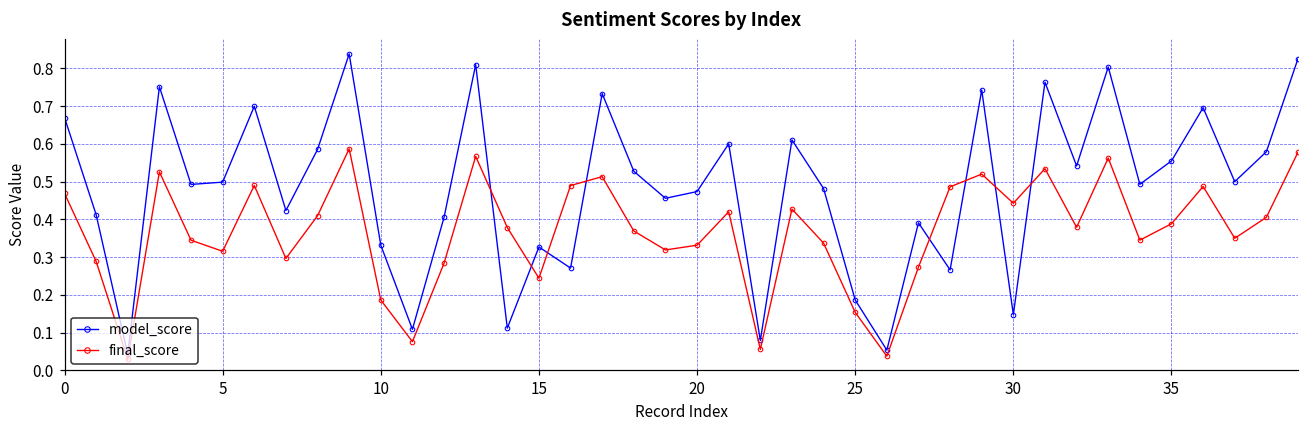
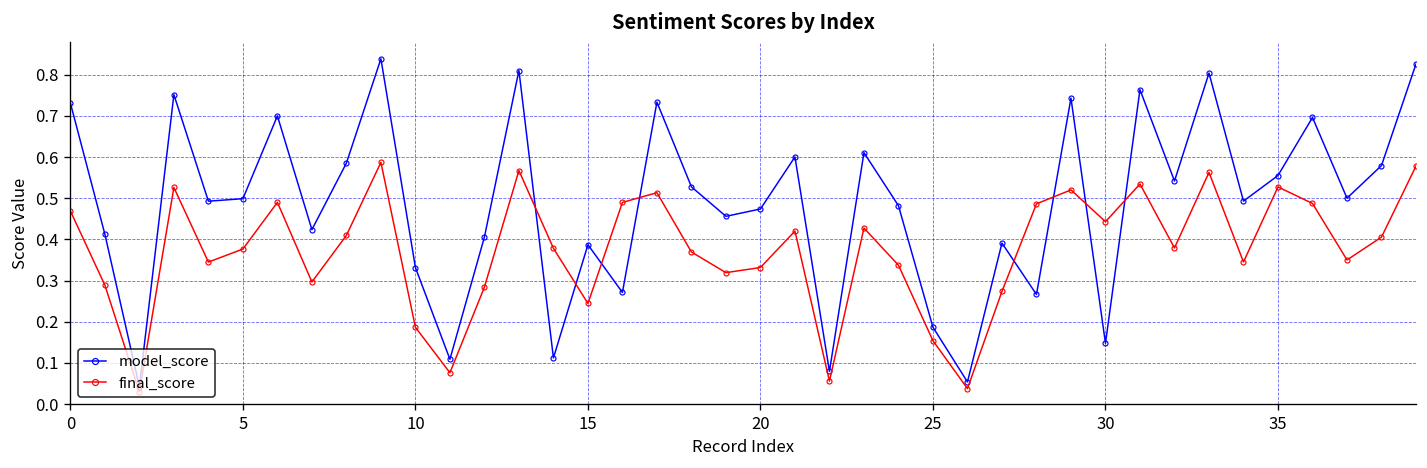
  {
    "model_score": {
-     "0": 0.67,
+     "0": 0.73,
      "5": 0.50,
      "10": 0.33,
-     "15": 0.33,
+     "15": 0.39,
      "20": 0.47,
      "25": 0.19,
      "30": 0.15,
      "35": 0.56
    },
    "final_score": {
      "0": 0.47,
-     "5": 0.32,
+     "5": 0.38,
      "10": 0.19,
      "15": 0.24,
      "20": 0.33,
      "25": 0.15,
      "30": 0.44,
-     "35": 0.39
+     "35": 0.53
    }
  }
